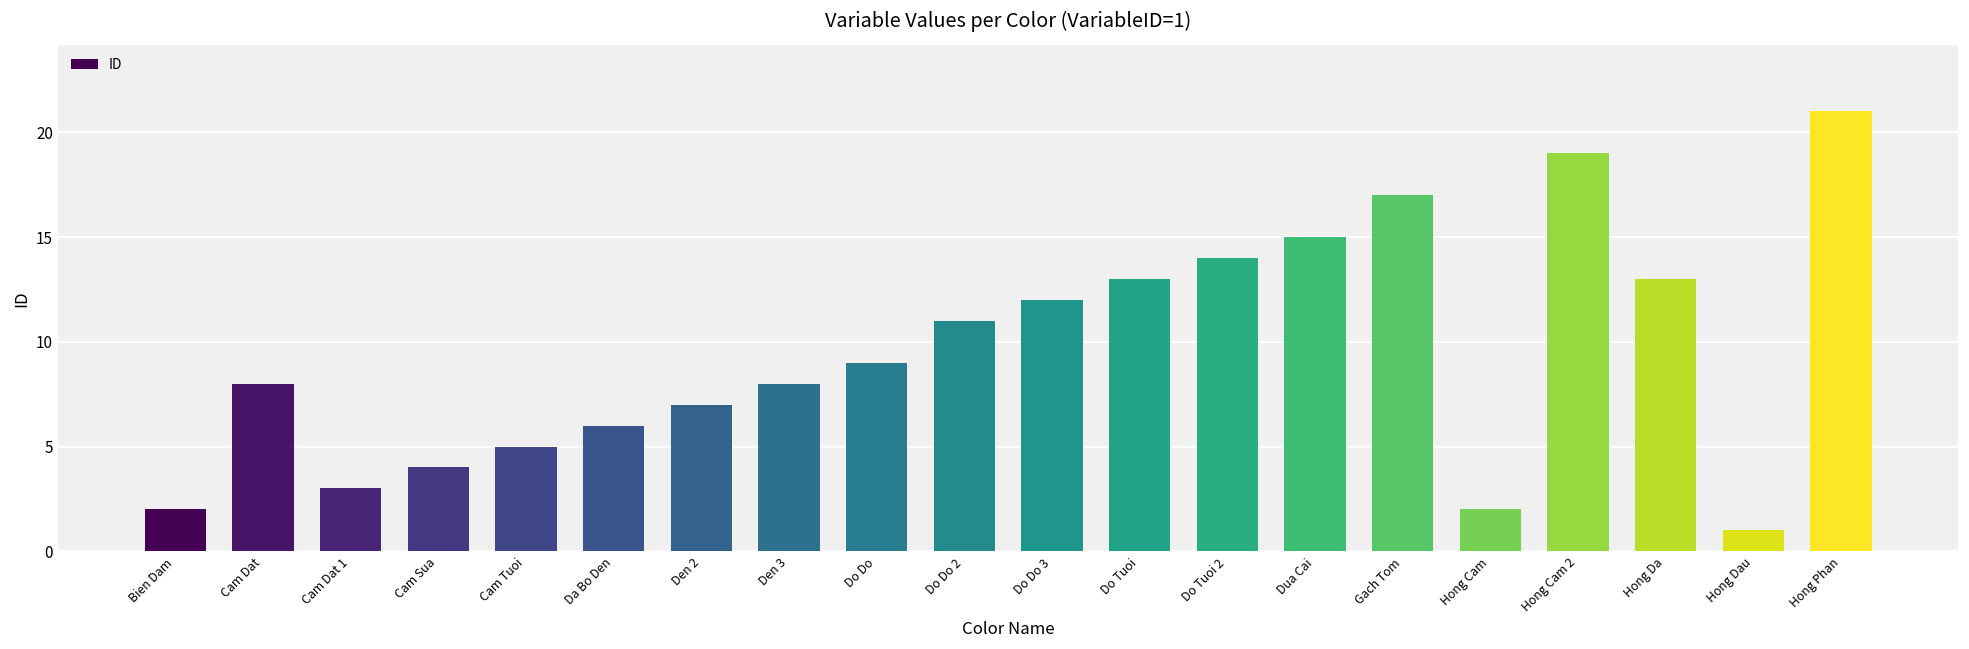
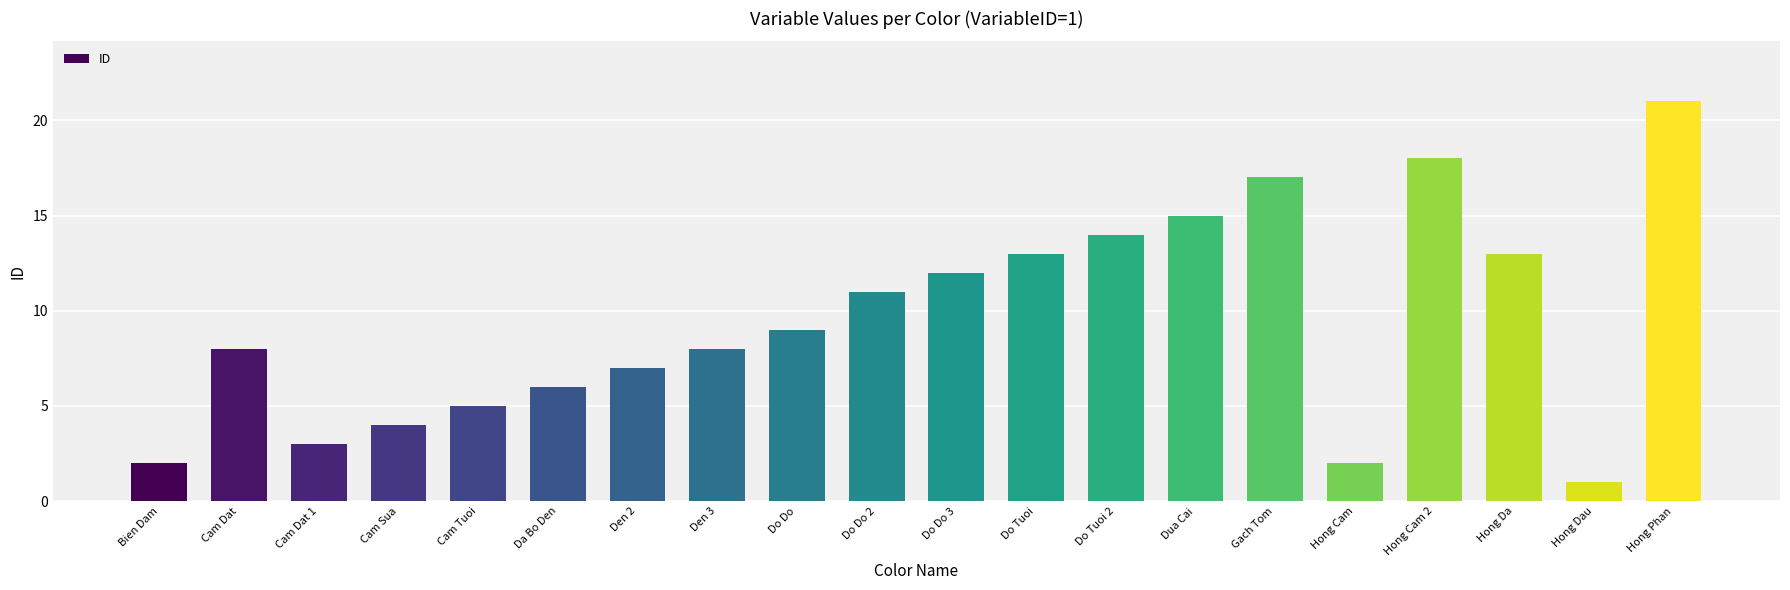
  {
    "Bien Dam": 2,
    "Cam Dat": 8,
    "Cam Dat 1": 3,
    "Cam Sua": 4,
    "Cam Tuoi": 5,
    "Da Bo Den": 6,
    "Den 2": 7,
    "Den 3": 8,
    "Do Do": 9,
    "Do Do 2": 11,
    "Do Do 3": 12,
    "Do Tuoi": 13,
    "Do Tuoi 2": 14,
    "Dua Cai": 15,
    "Gach Tom": 17,
    "Hong Cam": 2,
-   "Hong Cam 2": 19,
+   "Hong Cam 2": 18,
    "Hong Da": 13,
    "Hong Dau": 1,
    "Hong Phan": 21
  }
